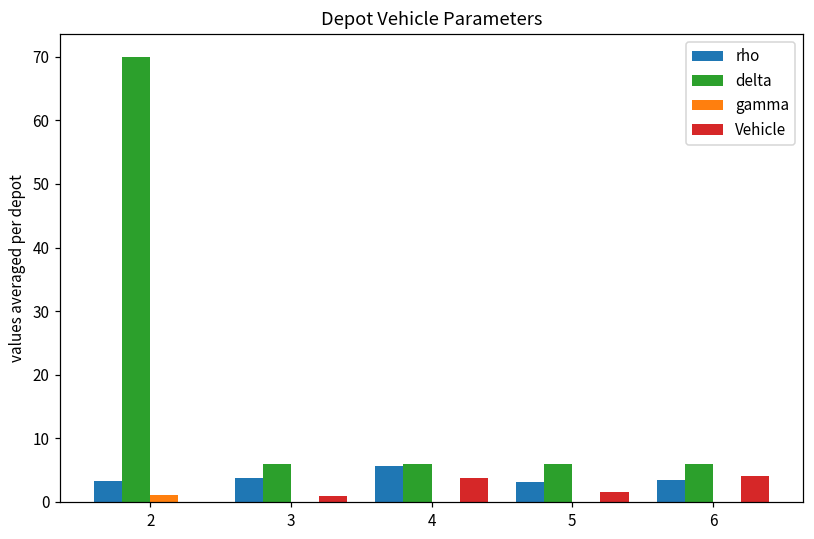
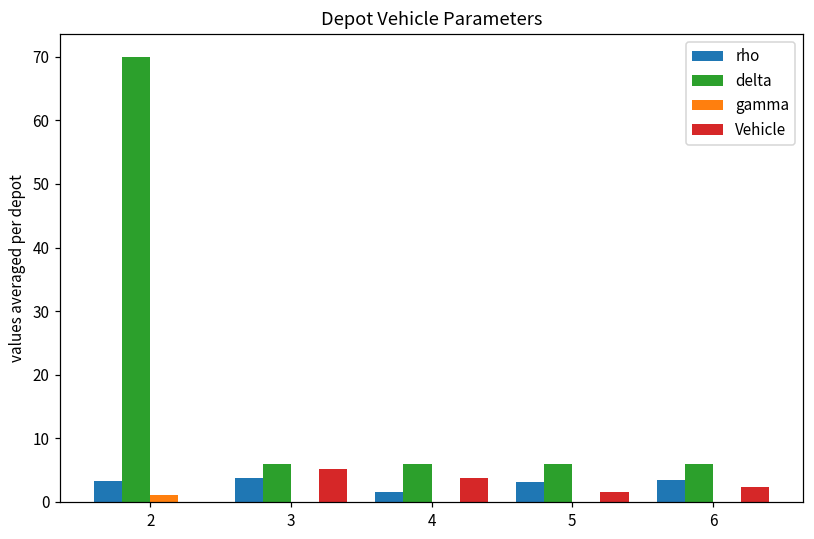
  {
    "rho": {
      "2": 3,
      "3": 4,
-     "4": 6,
+     "4": 2,
      "5": 3,
      "6": 4
    },
    "delta": {
      "2": 70,
      "3": 6,
      "4": 6,
      "5": 6,
      "6": 6
    },
    "gamma": {
      "2": 1
    },
    "Vehicle": {
      "2": 0,
-     "3": 1,
+     "3": 5,
      "4": 4,
      "5": 2,
-     "6": 4
+     "6": 2
    }
  }
